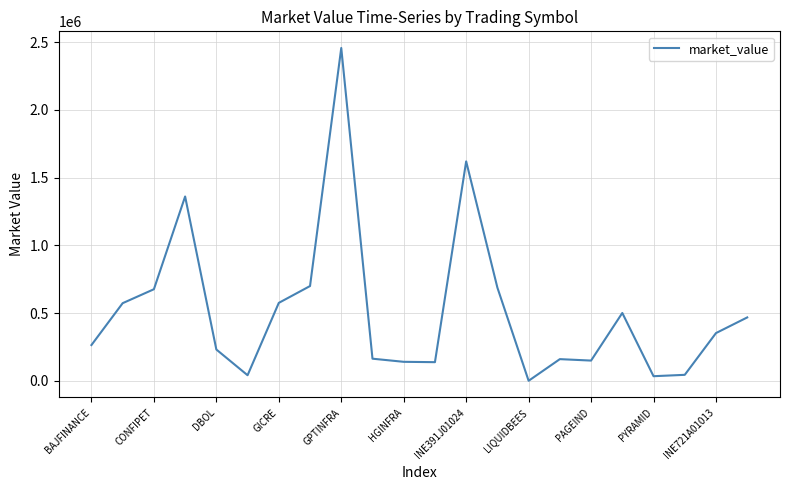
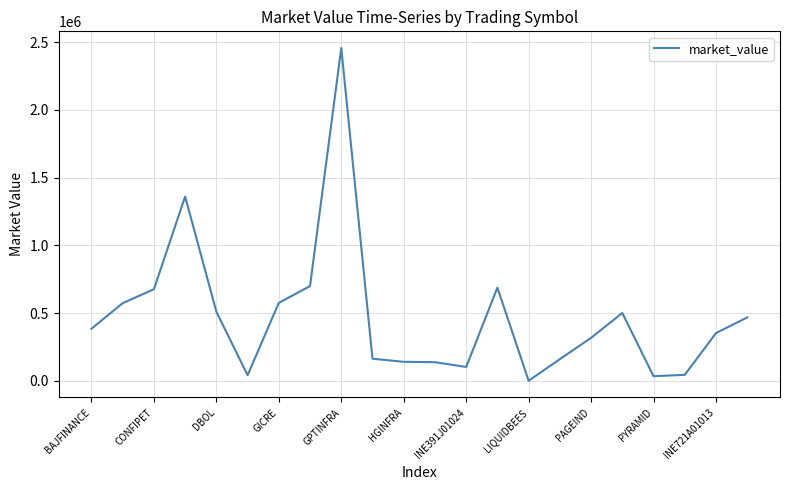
  {
-   "BAJFINANCE": 260000,
+   "BAJFINANCE": 380000,
    "CONFIPET": 680000,
-   "DBOL": 230000,
+   "DBOL": 510000,
    "GICRE": 580000,
    "GPTINFRA": 2460000,
    "HGINFRA": 140000,
-   "INE391J01024": 1620000,
+   "INE391J01024": 100000,
    "LIQUIDBEES": 0,
-   "PAGEIND": 150000,
+   "PAGEIND": 320000,
    "PYRAMID": 30000,
    "INE721A01013": 350000
  }
